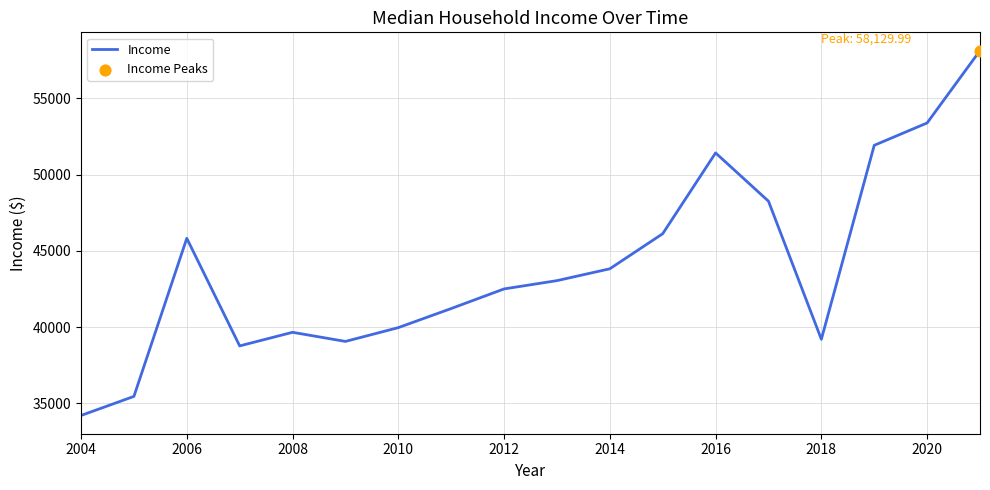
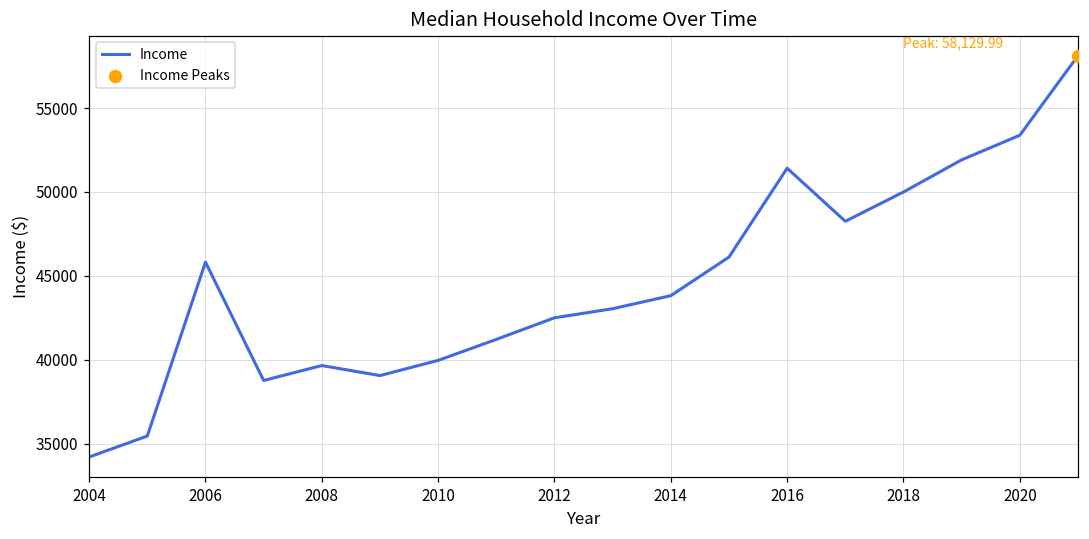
  {
    "Income": {
      "2004": 34200,
      "2006": 45800,
      "2008": 39700,
      "2010": 40000,
      "2012": 42500,
      "2014": 43800,
      "2016": 51400,
-     "2018": 39200,
+     "2018": 50000,
      "2020": 53400
    }
  }
